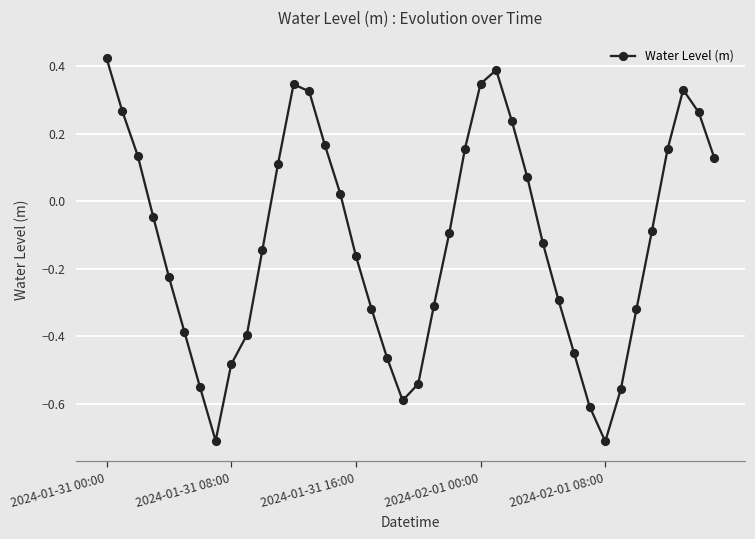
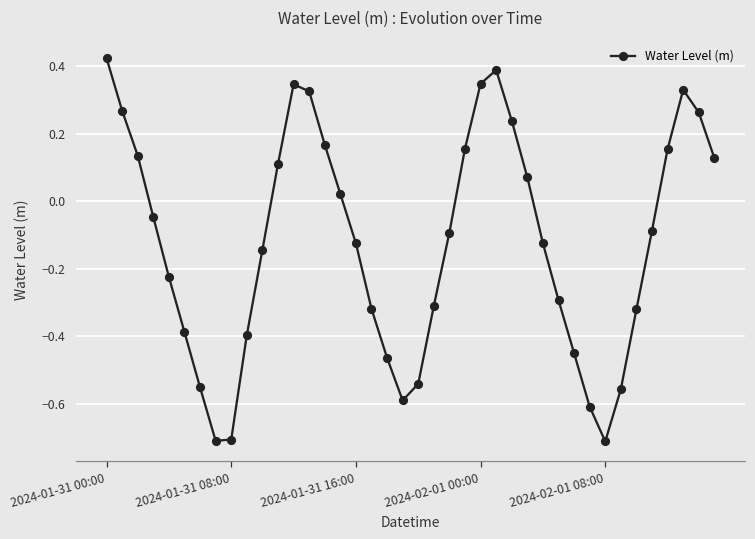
  {
    "2024-01-31 00:00": 0.42,
-   "2024-01-31 08:00": -0.48,
-   "2024-01-31 16:00": -0.16,
+   "2024-01-31 08:00": -0.71,
+   "2024-01-31 16:00": -0.12,
    "2024-02-01 00:00": 0.35,
    "2024-02-01 08:00": -0.71
  }
